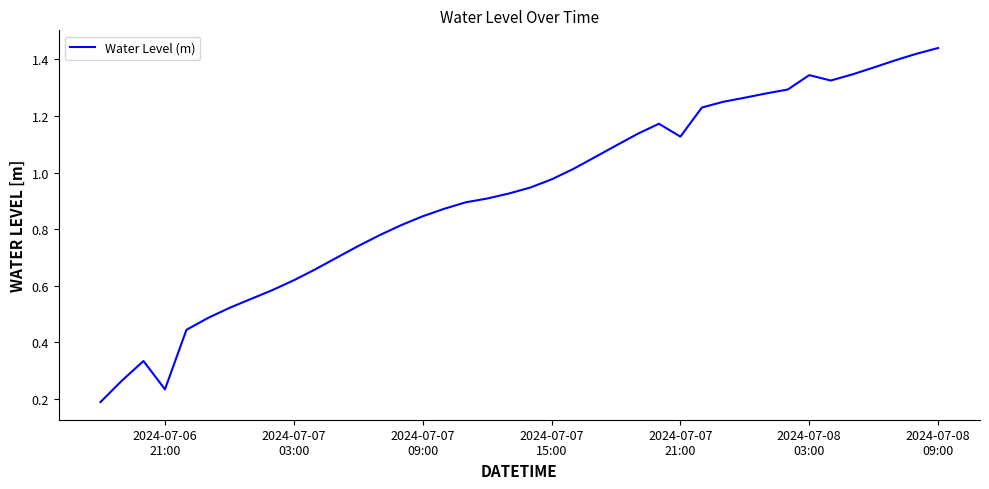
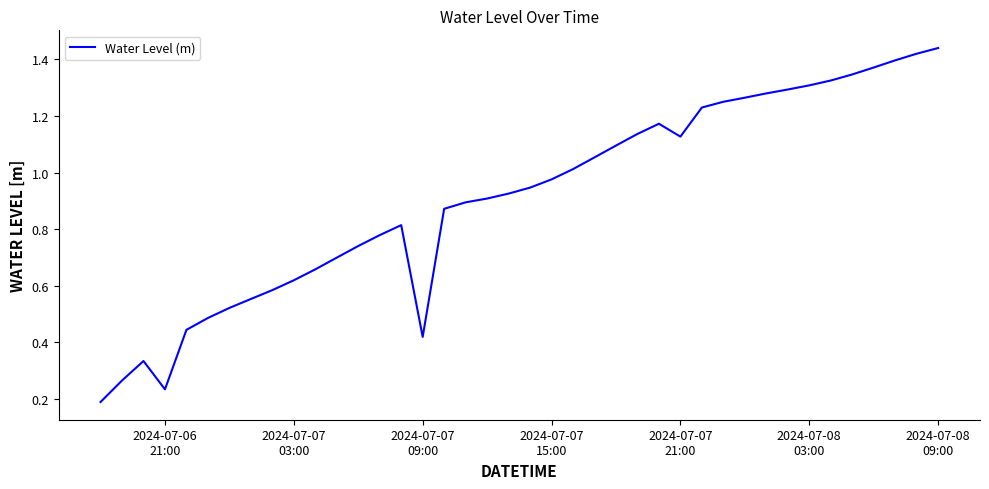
  {
    "2024-07-06 21:00": 0.23,
    "2024-07-07 03:00": 0.62,
-   "2024-07-07 09:00": 0.85,
+   "2024-07-07 09:00": 0.42,
    "2024-07-07 15:00": 0.98,
    "2024-07-07 21:00": 1.13,
-   "2024-07-08 03:00": 1.34,
+   "2024-07-08 03:00": 1.31,
    "2024-07-08 09:00": 1.44
  }
